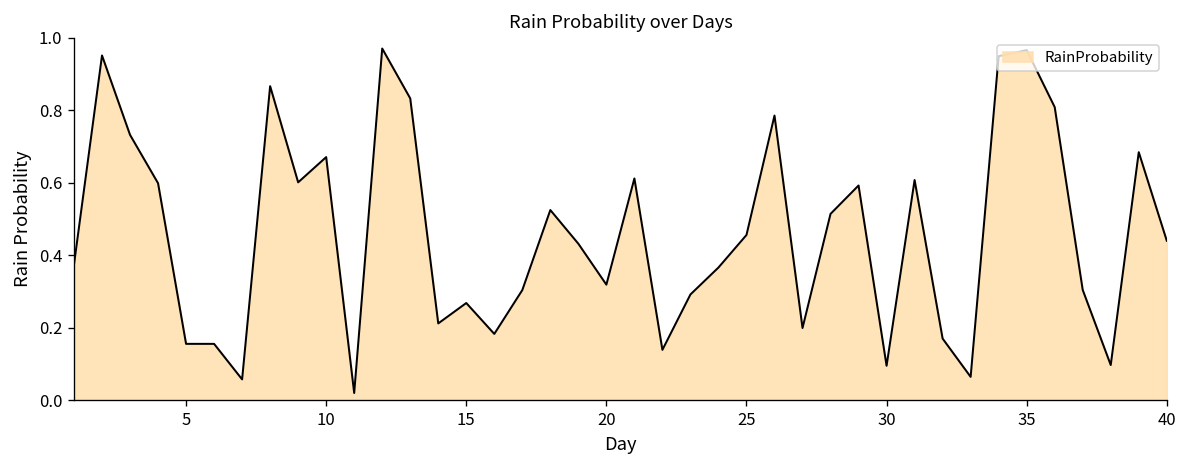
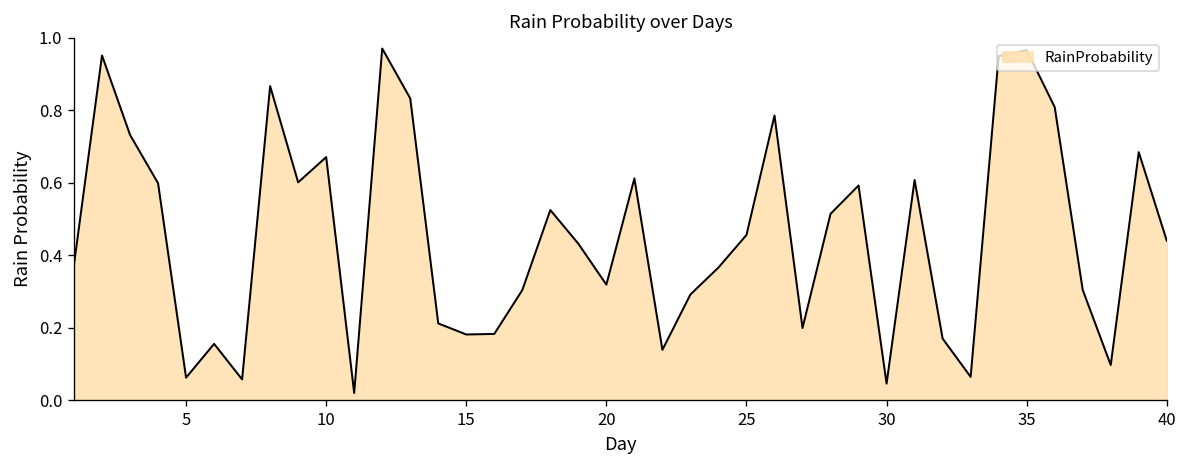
  {
-   "5": 0.16,
+   "5": 0.06,
    "10": 0.67,
-   "15": 0.27,
+   "15": 0.18,
    "20": 0.32,
    "25": 0.46,
-   "30": 0.10,
+   "30": 0.05,
    "40": 0.44
  }
